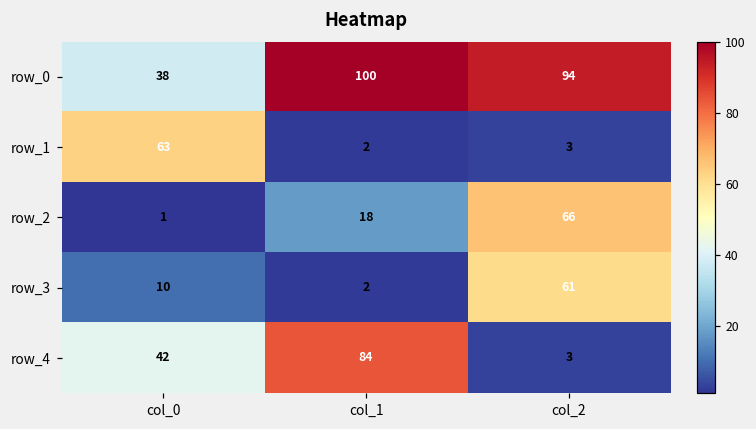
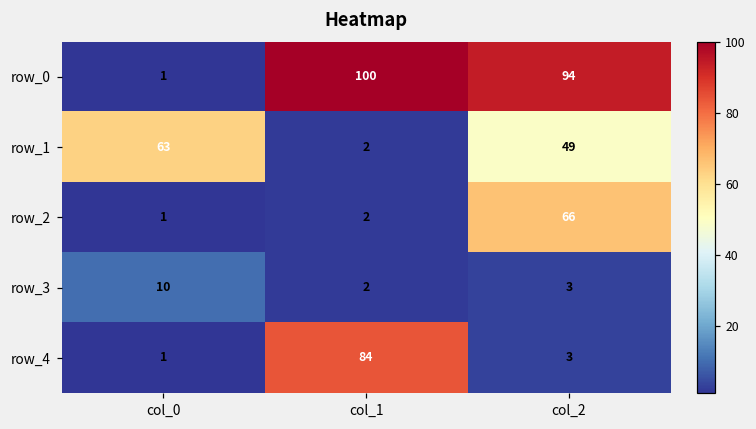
  {
    "row_0": {
-     "col_0": 38,
+     "col_0": 1,
      "col_1": 100,
      "col_2": 94
    },
    "row_1": {
      "col_0": 63,
      "col_1": 2,
-     "col_2": 3
+     "col_2": 49
    },
    "row_2": {
      "col_0": 1,
-     "col_1": 18,
+     "col_1": 2,
      "col_2": 66
    },
    "row_3": {
      "col_0": 10,
      "col_1": 2,
-     "col_2": 61
+     "col_2": 3
    },
    "row_4": {
-     "col_0": 42,
+     "col_0": 1,
      "col_1": 84,
      "col_2": 3
    }
  }
